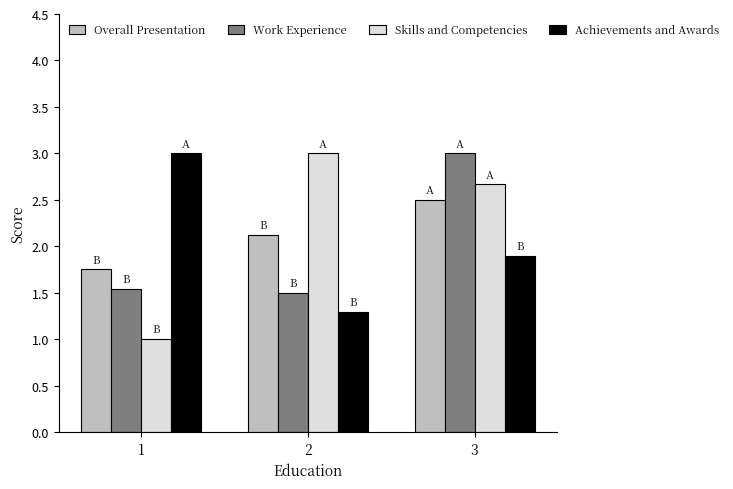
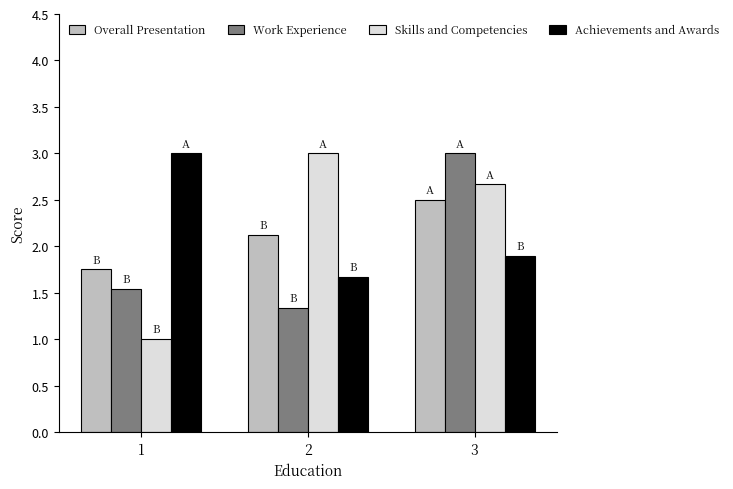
  {
    "Work Experience": {
      "1": 1.5,
-     "2": 1.5,
+     "2": 1.3,
      "3": 3.0
    },
    "Achievements and Awards": {
      "1": 3.0,
-     "2": 1.3,
+     "2": 1.7,
      "3": 1.9
    }
  }
